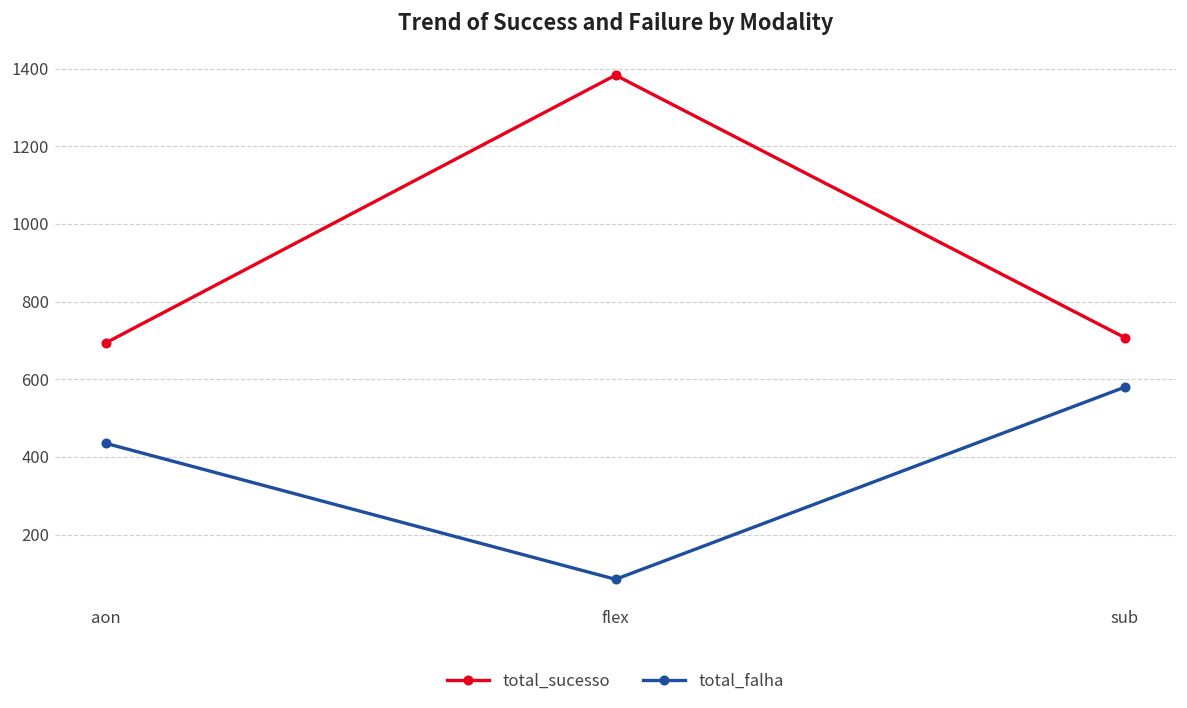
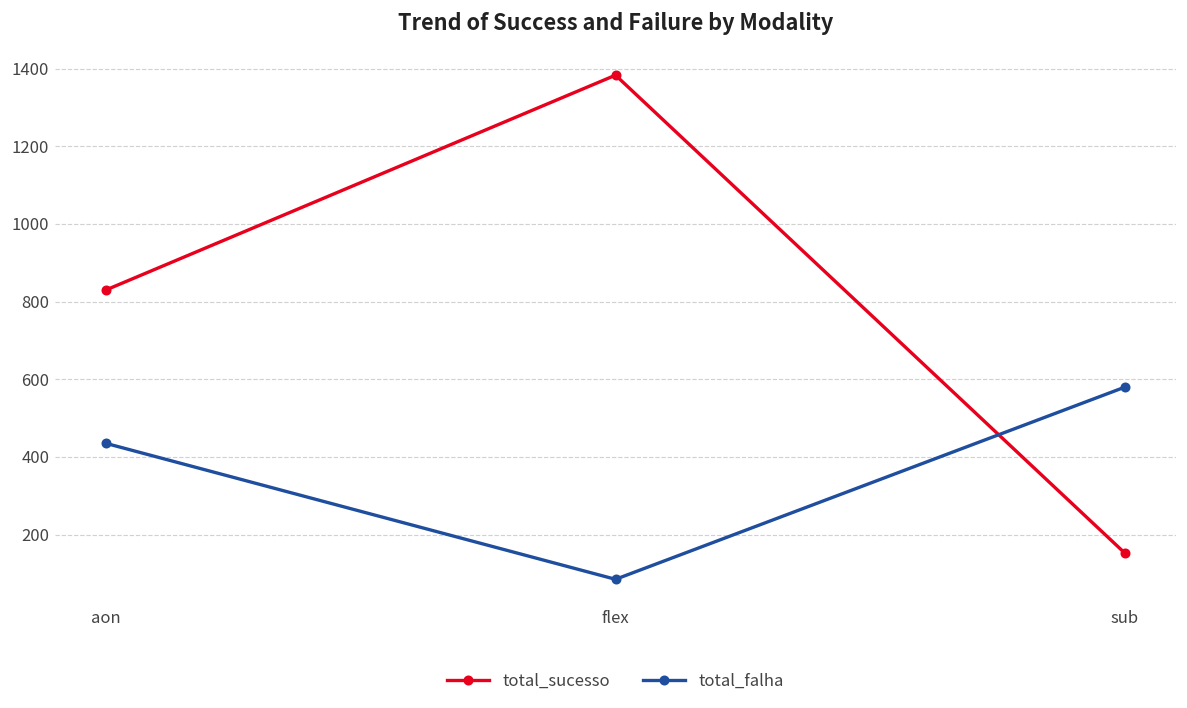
  {
    "total_sucesso": {
-     "aon": 690,
+     "aon": 830,
      "flex": 1380,
-     "sub": 710
+     "sub": 150
    },
    "total_falha": {
      "aon": 440,
      "flex": 90,
      "sub": 580
    }
  }
